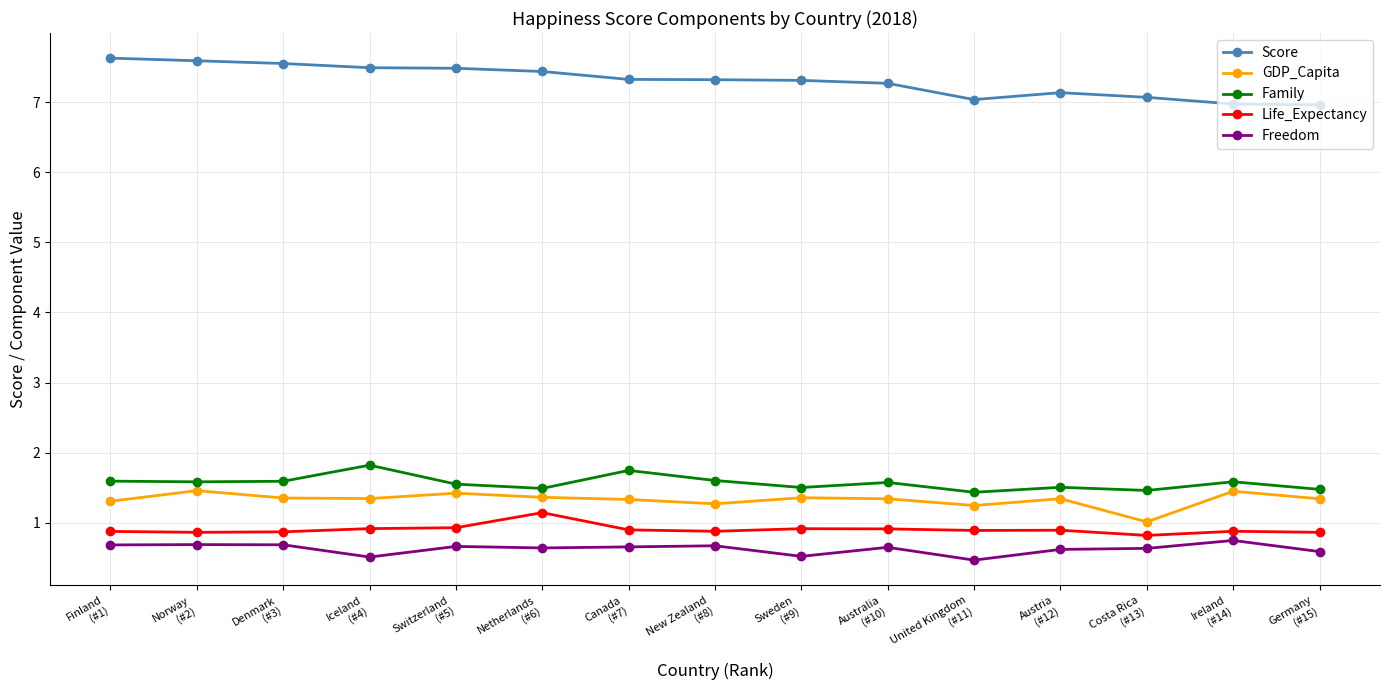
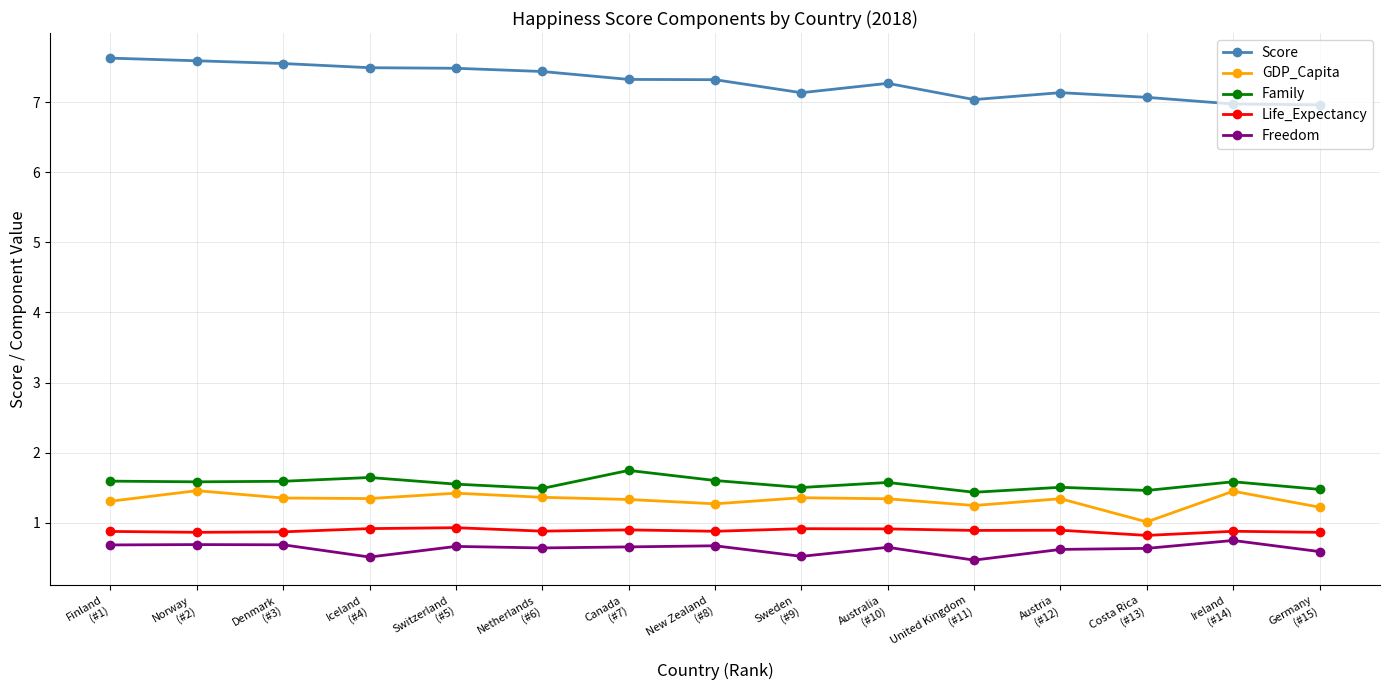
  {
    "Score": {
      "Finland (#1)": 7.6,
      "Norway (#2)": 7.6,
      "Denmark (#3)": 7.6,
      "Iceland (#4)": 7.5,
      "Switzerland (#5)": 7.5,
      "Netherlands (#6)": 7.4,
      "Canada (#7)": 7.3,
      "New Zealand (#8)": 7.3,
-     "Sweden (#9)": 7.3,
+     "Sweden (#9)": 7.1,
      "Australia (#10)": 7.3,
      "United Kingdom (#11)": 7.0,
      "Austria (#12)": 7.1,
      "Costa Rica (#13)": 7.1
    },
    "GDP_Capita": {
      "Finland (#1)": 1.3,
      "Norway (#2)": 1.5,
      "Denmark (#3)": 1.4,
      "Iceland (#4)": 1.3,
      "Switzerland (#5)": 1.4,
      "Netherlands (#6)": 1.4,
      "Canada (#7)": 1.3,
      "New Zealand (#8)": 1.3,
      "Sweden (#9)": 1.4,
      "Australia (#10)": 1.3,
      "United Kingdom (#11)": 1.2,
      "Austria (#12)": 1.3,
      "Costa Rica (#13)": 1.0,
      "Ireland (#14)": 1.4,
-     "Germany (#15)": 1.3
+     "Germany (#15)": 1.2
    },
    "Family": {
      "Finland (#1)": 1.6,
      "Norway (#2)": 1.6,
      "Denmark (#3)": 1.6,
-     "Iceland (#4)": 1.8,
+     "Iceland (#4)": 1.6,
      "Switzerland (#5)": 1.5,
      "Netherlands (#6)": 1.5,
      "Canada (#7)": 1.7,
      "New Zealand (#8)": 1.6,
      "Sweden (#9)": 1.5,
      "Australia (#10)": 1.6,
      "United Kingdom (#11)": 1.4,
      "Austria (#12)": 1.5,
      "Costa Rica (#13)": 1.5,
      "Ireland (#14)": 1.6,
      "Germany (#15)": 1.5
    },
    "Life_Expectancy": {
      "Finland (#1)": 0.9,
      "Norway (#2)": 0.9,
      "Denmark (#3)": 0.9,
      "Iceland (#4)": 0.9,
      "Switzerland (#5)": 0.9,
-     "Netherlands (#6)": 1.1,
+     "Netherlands (#6)": 0.9,
      "Canada (#7)": 0.9,
      "New Zealand (#8)": 0.9,
      "Sweden (#9)": 0.9,
      "Australia (#10)": 0.9,
      "United Kingdom (#11)": 0.9,
      "Austria (#12)": 0.9,
      "Costa Rica (#13)": 0.8,
      "Ireland (#14)": 0.9,
      "Germany (#15)": 0.9
    },
    "Freedom": {
      "Finland (#1)": 0.7,
      "Norway (#2)": 0.7,
      "Denmark (#3)": 0.7,
      "Iceland (#4)": 0.5,
      "Switzerland (#5)": 0.7,
      "Netherlands (#6)": 0.6,
      "Canada (#7)": 0.7,
      "New Zealand (#8)": 0.7,
      "Sweden (#9)": 0.5,
      "Australia (#10)": 0.6,
      "United Kingdom (#11)": 0.5,
      "Austria (#12)": 0.6,
      "Costa Rica (#13)": 0.6,
      "Ireland (#14)": 0.7,
      "Germany (#15)": 0.6
    }
  }
